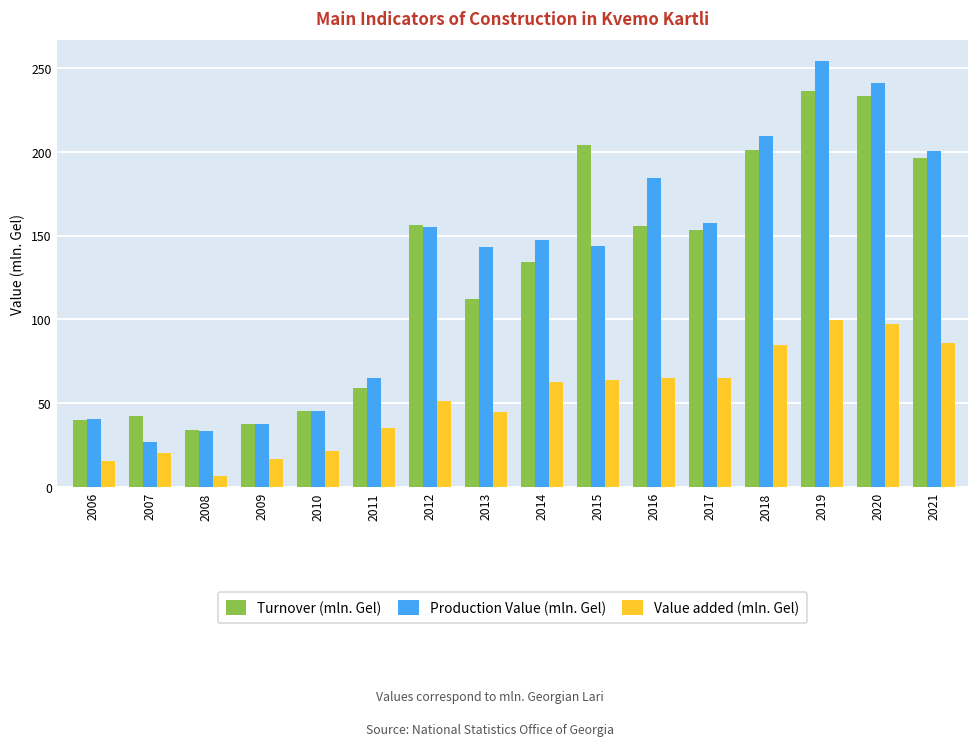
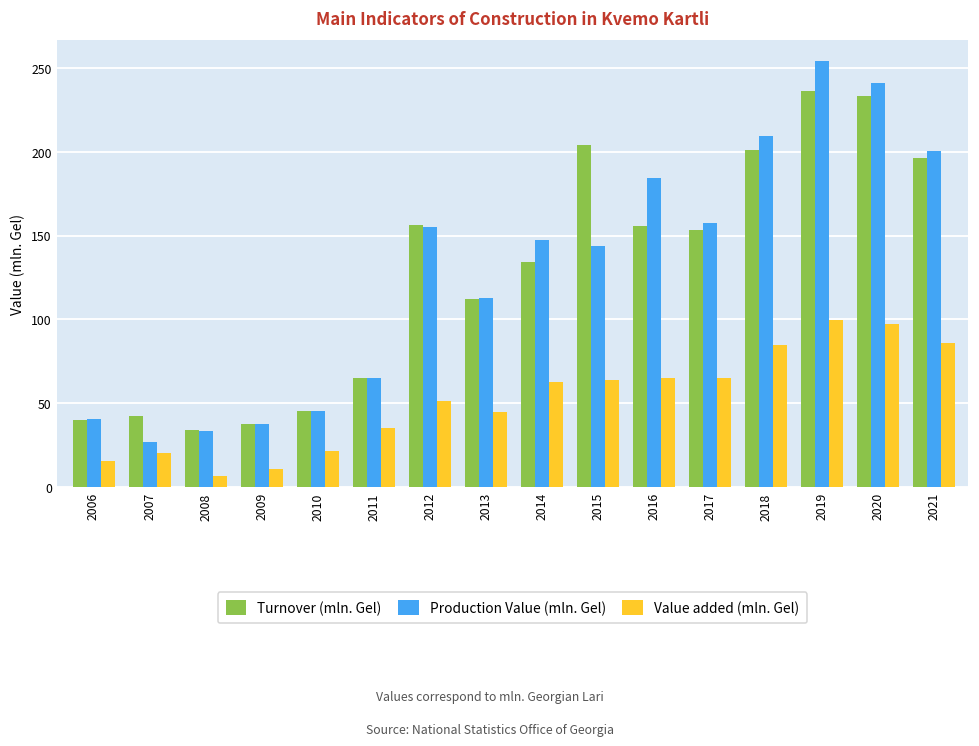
  {
    "Turnover (mln. Gel)": {
      "2006": 40,
      "2007": 42,
      "2008": 34,
      "2009": 37,
      "2010": 45,
-     "2011": 59,
+     "2011": 65,
      "2012": 156,
      "2013": 112,
      "2014": 134,
      "2015": 204,
      "2016": 156,
      "2017": 153,
      "2018": 201,
      "2019": 236,
      "2020": 233,
      "2021": 196
    },
    "Production Value (mln. Gel)": {
      "2006": 41,
      "2007": 27,
      "2008": 33,
      "2009": 38,
      "2010": 45,
      "2011": 65,
      "2012": 155,
-     "2013": 143,
+     "2013": 113,
      "2014": 147,
      "2015": 144,
      "2016": 184,
      "2017": 158,
      "2018": 210,
      "2019": 254,
      "2020": 241,
      "2021": 200
    },
    "Value added (mln. Gel)": {
      "2006": 15,
      "2007": 20,
      "2008": 6,
-     "2009": 17,
+     "2009": 11,
      "2010": 21,
      "2011": 35,
      "2012": 51,
      "2013": 45,
      "2014": 62,
      "2015": 64,
      "2016": 65,
      "2017": 65,
      "2018": 85,
      "2019": 100,
      "2020": 97,
      "2021": 86
    }
  }
